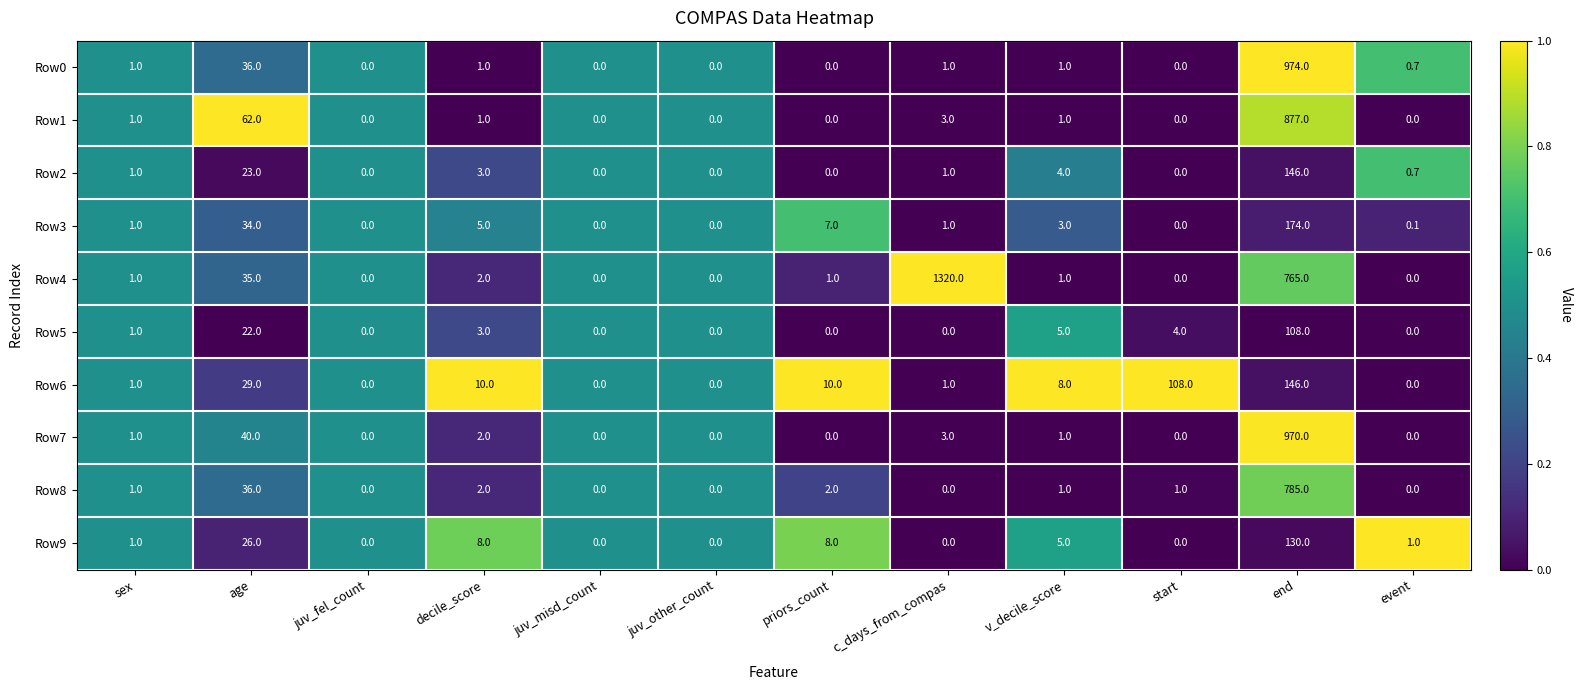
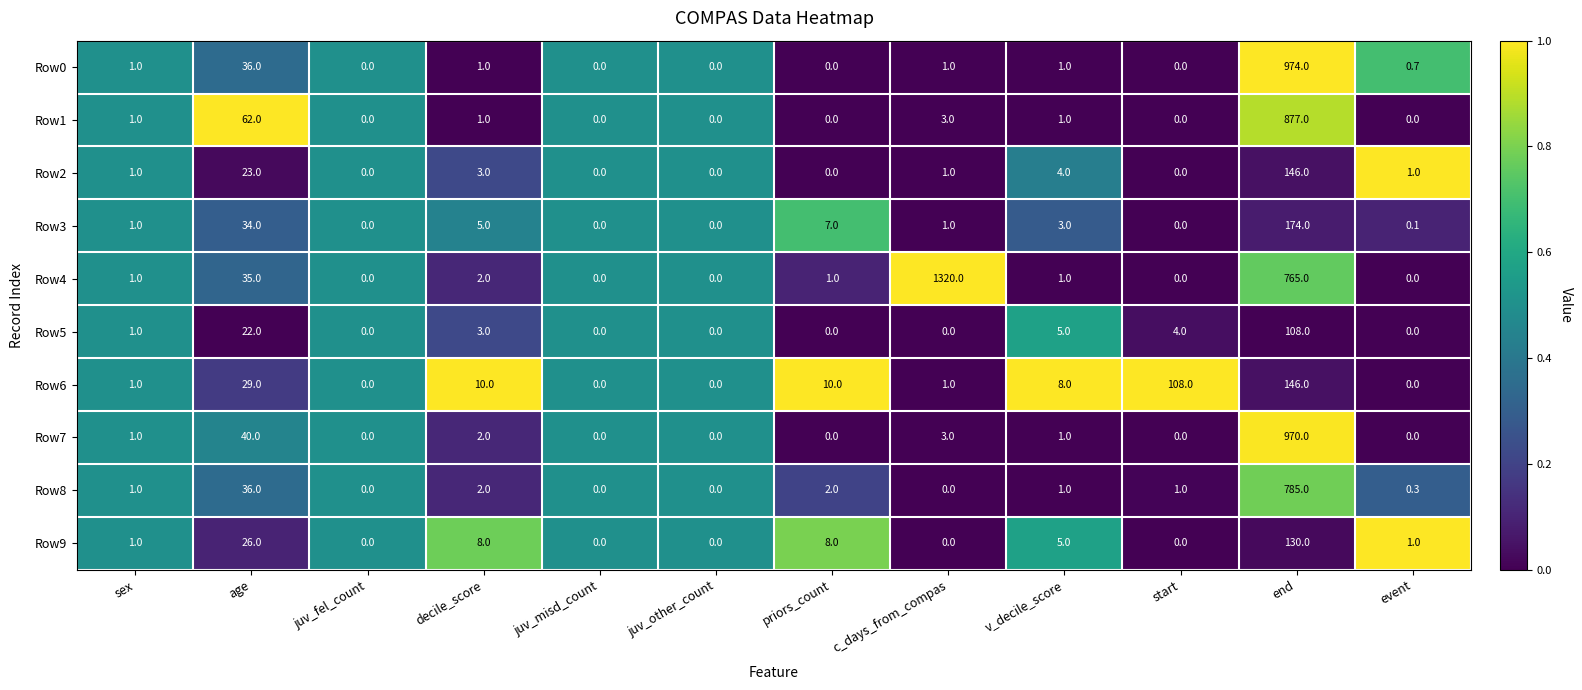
  {
    "Row0": {
      "sex": 1.0,
      "age": 36.0,
      "juv_fel_count": 0.0,
      "decile_score": 1.0,
      "juv_misd_count": 0.0,
      "juv_other_count": 0.0,
      "priors_count": 0.0,
      "c_days_from_compas": 1.0,
      "v_decile_score": 1.0,
      "start": 0.0,
      "end": 974.0,
      "event": 0.7
    },
    "Row1": {
      "sex": 1.0,
      "age": 62.0,
      "juv_fel_count": 0.0,
      "decile_score": 1.0,
      "juv_misd_count": 0.0,
      "juv_other_count": 0.0,
      "priors_count": 0.0,
      "c_days_from_compas": 3.0,
      "v_decile_score": 1.0,
      "start": 0.0,
      "end": 877.0,
      "event": 0.0
    },
    "Row2": {
      "sex": 1.0,
      "age": 23.0,
      "juv_fel_count": 0.0,
      "decile_score": 3.0,
      "juv_misd_count": 0.0,
      "juv_other_count": 0.0,
      "priors_count": 0.0,
      "c_days_from_compas": 1.0,
      "v_decile_score": 4.0,
      "start": 0.0,
      "end": 146.0,
-     "event": 0.7
+     "event": 1.0
    },
    "Row3": {
      "sex": 1.0,
      "age": 34.0,
      "juv_fel_count": 0.0,
      "decile_score": 5.0,
      "juv_misd_count": 0.0,
      "juv_other_count": 0.0,
      "priors_count": 7.0,
      "c_days_from_compas": 1.0,
      "v_decile_score": 3.0,
      "start": 0.0,
      "end": 174.0,
      "event": 0.1
    },
    "Row4": {
      "sex": 1.0,
      "age": 35.0,
      "juv_fel_count": 0.0,
      "decile_score": 2.0,
      "juv_misd_count": 0.0,
      "juv_other_count": 0.0,
      "priors_count": 1.0,
      "c_days_from_compas": 1320.0,
      "v_decile_score": 1.0,
      "start": 0.0,
      "end": 765.0,
      "event": 0.0
    },
    "Row5": {
      "sex": 1.0,
      "age": 22.0,
      "juv_fel_count": 0.0,
      "decile_score": 3.0,
      "juv_misd_count": 0.0,
      "juv_other_count": 0.0,
      "priors_count": 0.0,
      "c_days_from_compas": 0.0,
      "v_decile_score": 5.0,
      "start": 4.0,
      "end": 108.0,
      "event": 0.0
    },
    "Row6": {
      "sex": 1.0,
      "age": 29.0,
      "juv_fel_count": 0.0,
      "decile_score": 10.0,
      "juv_misd_count": 0.0,
      "juv_other_count": 0.0,
      "priors_count": 10.0,
      "c_days_from_compas": 1.0,
      "v_decile_score": 8.0,
      "start": 108.0,
      "end": 146.0,
      "event": 0.0
    },
    "Row7": {
      "sex": 1.0,
      "age": 40.0,
      "juv_fel_count": 0.0,
      "decile_score": 2.0,
      "juv_misd_count": 0.0,
      "juv_other_count": 0.0,
      "priors_count": 0.0,
      "c_days_from_compas": 3.0,
      "v_decile_score": 1.0,
      "start": 0.0,
      "end": 970.0,
      "event": 0.0
    },
    "Row8": {
      "sex": 1.0,
      "age": 36.0,
      "juv_fel_count": 0.0,
      "decile_score": 2.0,
      "juv_misd_count": 0.0,
      "juv_other_count": 0.0,
      "priors_count": 2.0,
      "c_days_from_compas": 0.0,
      "v_decile_score": 1.0,
      "start": 1.0,
      "end": 785.0,
-     "event": 0.0
+     "event": 0.3
    },
    "Row9": {
      "sex": 1.0,
      "age": 26.0,
      "juv_fel_count": 0.0,
      "decile_score": 8.0,
      "juv_misd_count": 0.0,
      "juv_other_count": 0.0,
      "priors_count": 8.0,
      "c_days_from_compas": 0.0,
      "v_decile_score": 5.0,
      "start": 0.0,
      "end": 130.0,
      "event": 1.0
    }
  }
